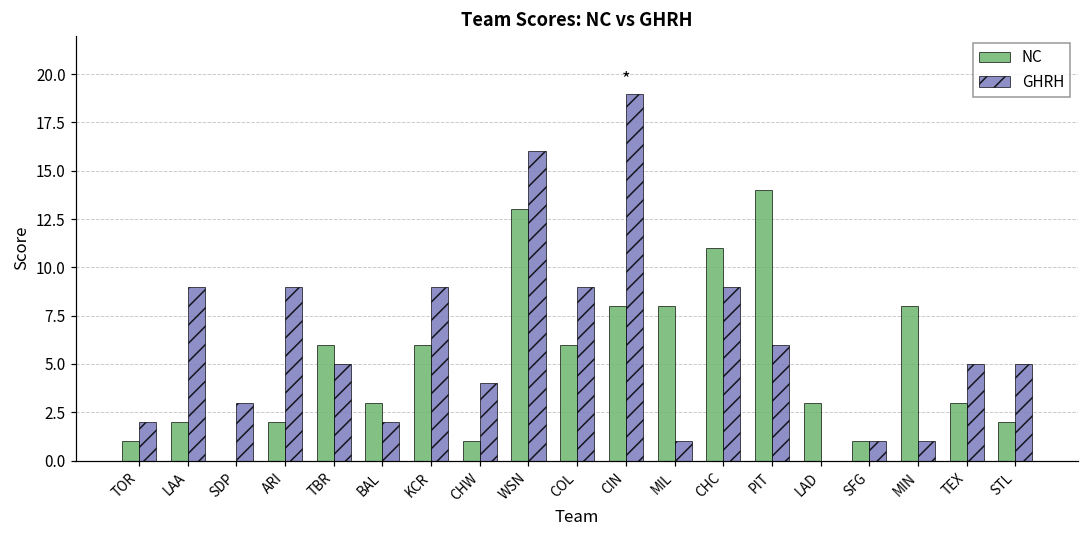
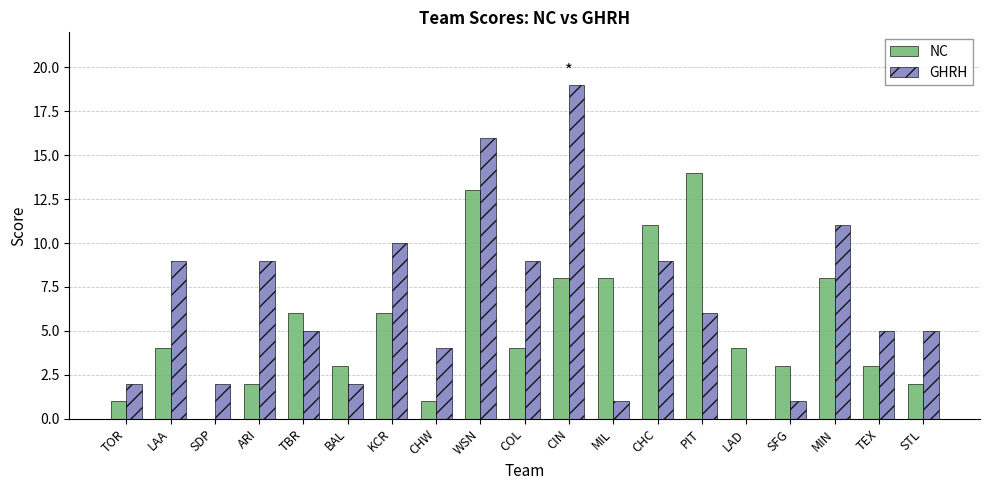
  {
    "NC": {
      "TOR": 1,
-     "LAA": 2,
+     "LAA": 4,
      "SDP": 0,
      "ARI": 2,
      "TBR": 6,
      "BAL": 3,
      "KCR": 6,
      "CHW": 1,
      "WSN": 13,
-     "COL": 6,
+     "COL": 4,
      "CIN": 8,
      "MIL": 8,
      "CHC": 11,
      "PIT": 14,
-     "LAD": 3,
-     "SFG": 1,
+     "LAD": 4,
+     "SFG": 3,
      "MIN": 8,
      "TEX": 3,
      "STL": 2
    },
    "GHRH": {
      "TOR": 2,
      "LAA": 9,
-     "SDP": 3,
+     "SDP": 2,
      "ARI": 9,
      "TBR": 5,
      "BAL": 2,
-     "KCR": 9,
+     "KCR": 10,
      "CHW": 4,
      "WSN": 16,
      "COL": 9,
      "CIN": 19,
      "MIL": 1,
      "CHC": 9,
      "PIT": 6,
      "LAD": 0,
      "SFG": 1,
-     "MIN": 1,
+     "MIN": 11,
      "TEX": 5,
      "STL": 5
    }
  }
